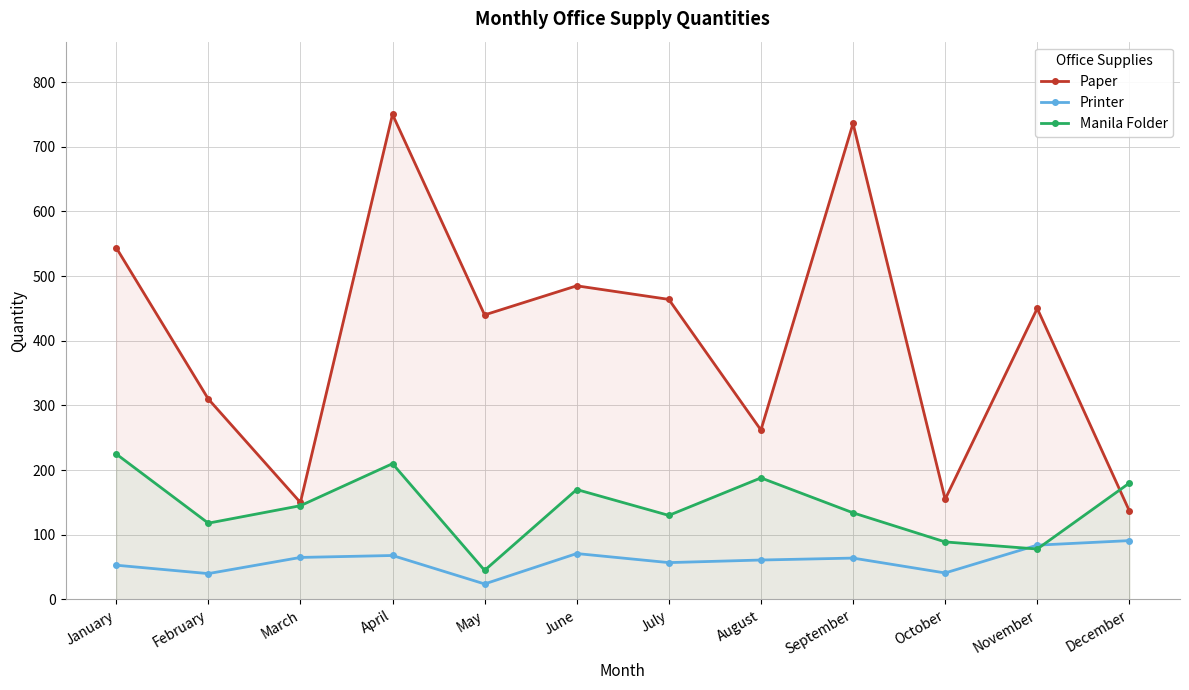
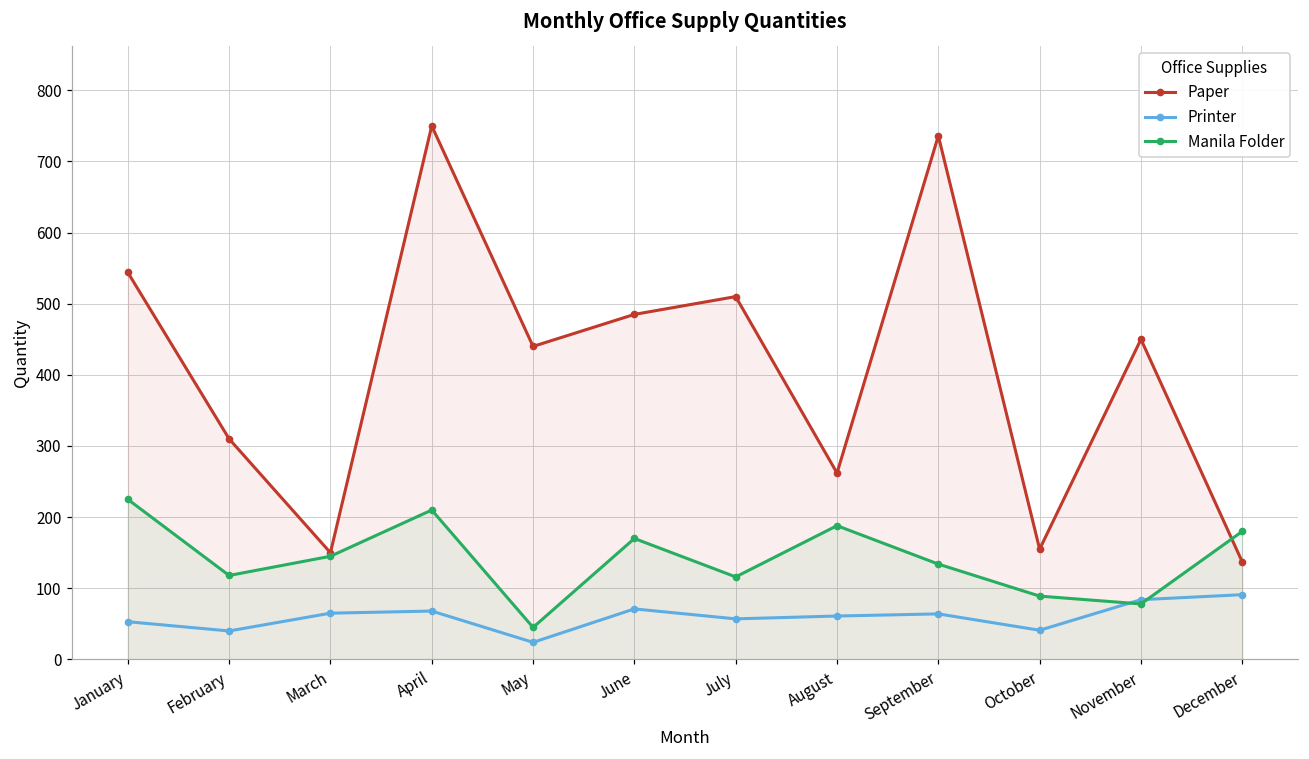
  {
    "Paper": {
      "January": 540,
      "February": 310,
      "March": 150,
      "April": 750,
      "May": 440,
      "June": 490,
-     "July": 460,
+     "July": 510,
      "August": 260,
      "September": 740,
      "October": 160,
      "November": 450,
      "December": 140
    },
    "Printer": {
      "January": 50,
      "February": 40,
      "March": 70,
      "April": 70,
      "May": 20,
      "June": 70,
      "July": 60,
      "August": 60,
      "September": 60,
      "October": 40,
      "November": 80,
      "December": 90
    },
    "Manila Folder": {
      "January": 230,
      "February": 120,
      "March": 150,
      "April": 210,
      "May": 50,
      "June": 170,
-     "July": 130,
+     "July": 120,
      "August": 190,
      "September": 130,
      "October": 90,
      "November": 80,
      "December": 180
    }
  }
